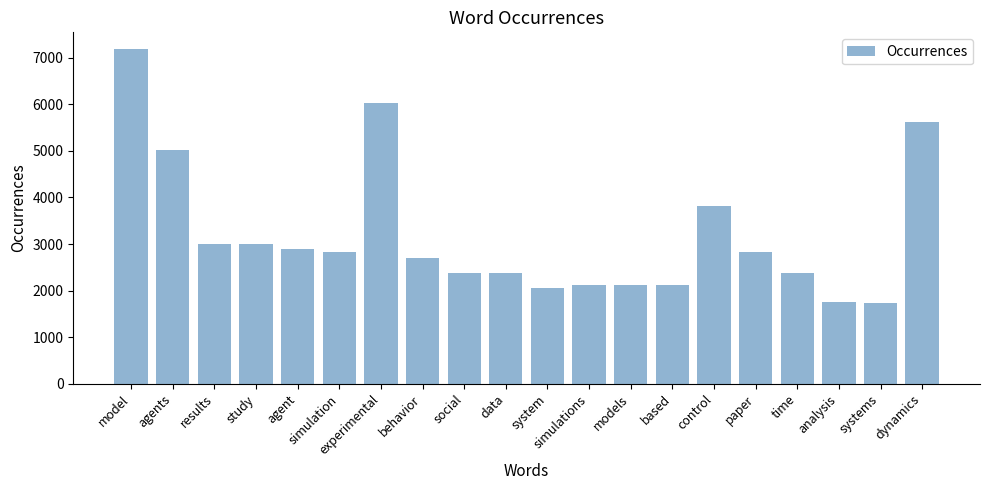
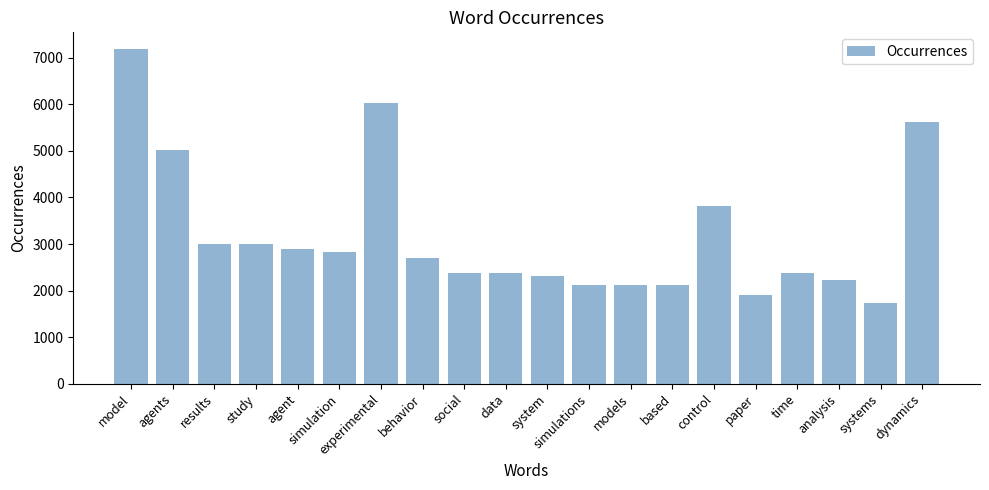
  {
    "model": 7200,
    "agents": 5000,
    "results": 3000,
    "study": 3000,
    "agent": 2900,
    "simulation": 2800,
    "experimental": 6000,
    "behavior": 2700,
    "social": 2400,
    "data": 2400,
-   "system": 2000,
+   "system": 2300,
    "simulations": 2100,
    "models": 2100,
    "based": 2100,
    "control": 3800,
-   "paper": 2800,
+   "paper": 1900,
    "time": 2400,
-   "analysis": 1800,
+   "analysis": 2200,
    "systems": 1700,
    "dynamics": 5600
  }
